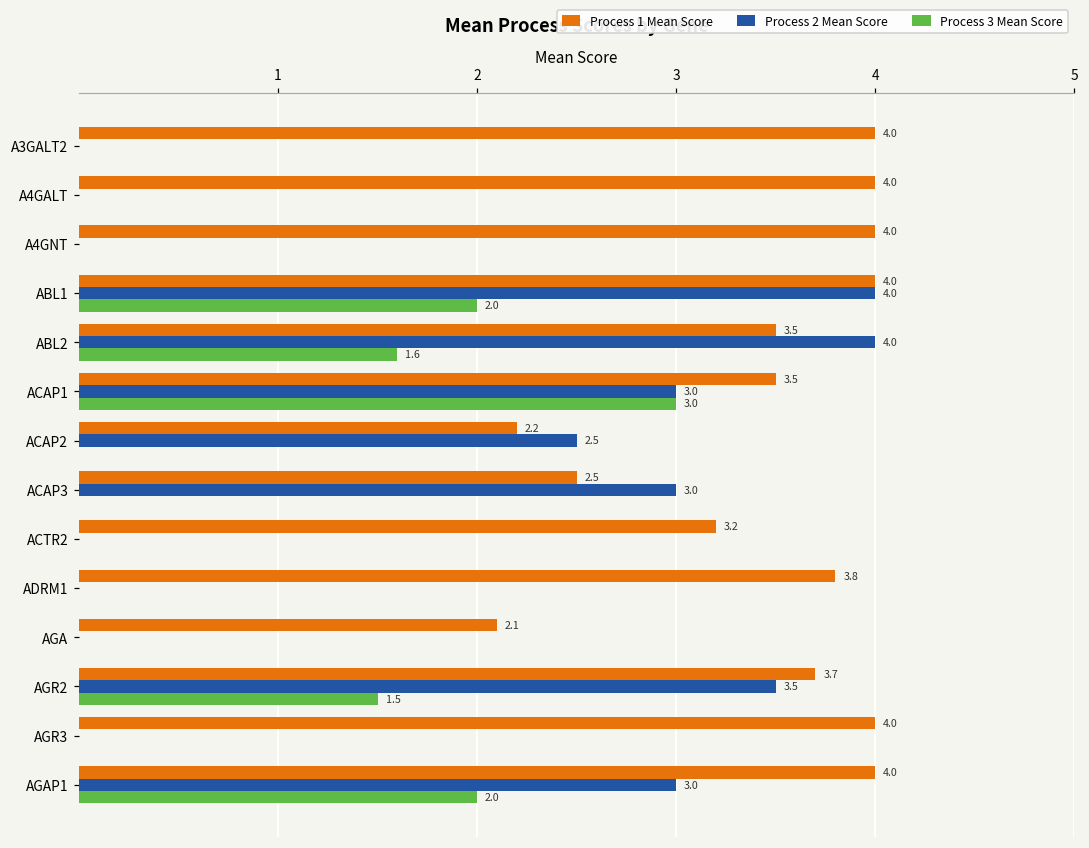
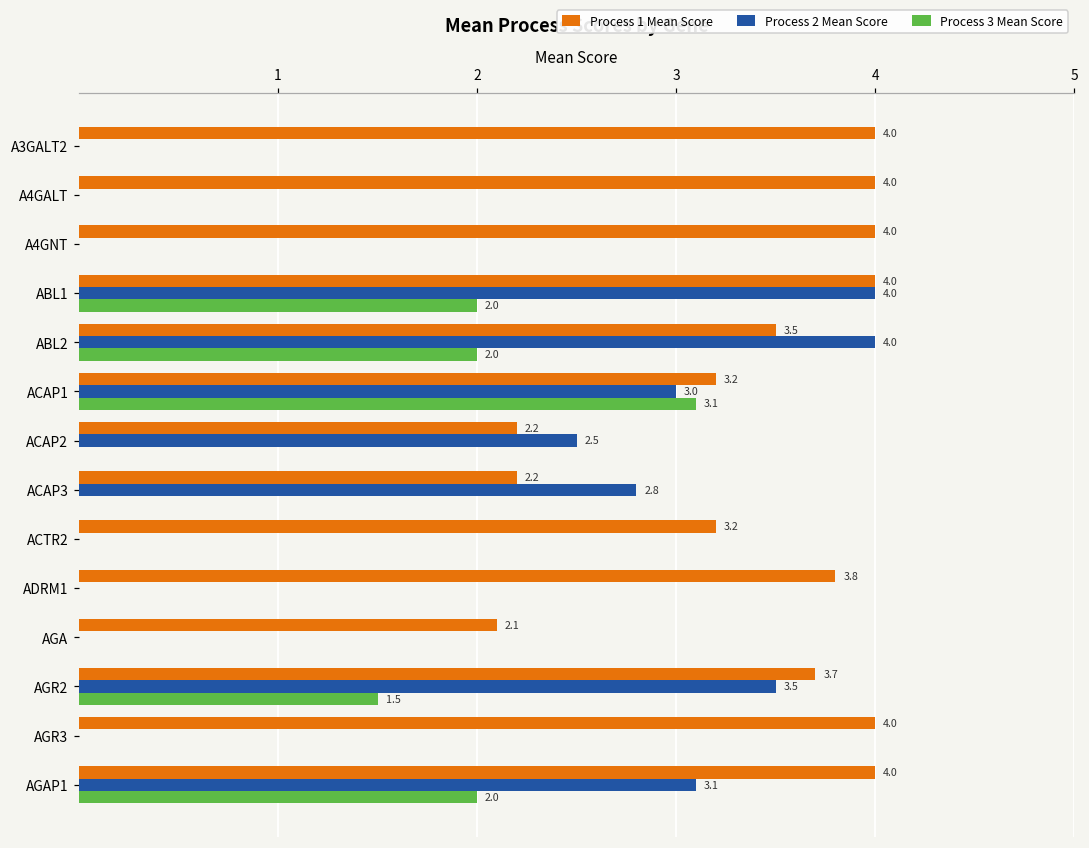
  {
    "Process 1 Mean Score": {
      "A3GALT2": 4.0,
      "A4GALT": 4.0,
      "A4GNT": 4.0,
      "ABL1": 4.0,
      "ABL2": 3.5,
-     "ACAP1": 3.5,
+     "ACAP1": 3.2,
      "ACAP2": 2.2,
-     "ACAP3": 2.5,
+     "ACAP3": 2.2,
      "ACTR2": 3.2,
      "ADRM1": 3.8,
      "AGA": 2.1,
      "AGR2": 3.7,
      "AGR3": 4.0,
      "AGAP1": 4.0
    },
    "Process 2 Mean Score": {
      "ABL1": 4.0,
      "ABL2": 4.0,
      "ACAP1": 3.0,
      "ACAP2": 2.5,
-     "ACAP3": 3.0,
+     "ACAP3": 2.8,
      "AGR2": 3.5,
-     "AGAP1": 3.0
+     "AGAP1": 3.1
    },
    "Process 3 Mean Score": {
      "ABL1": 2.0,
-     "ABL2": 1.6,
-     "ACAP1": 3.0,
+     "ABL2": 2.0,
+     "ACAP1": 3.1,
      "AGR2": 1.5,
      "AGAP1": 2.0
    }
  }
